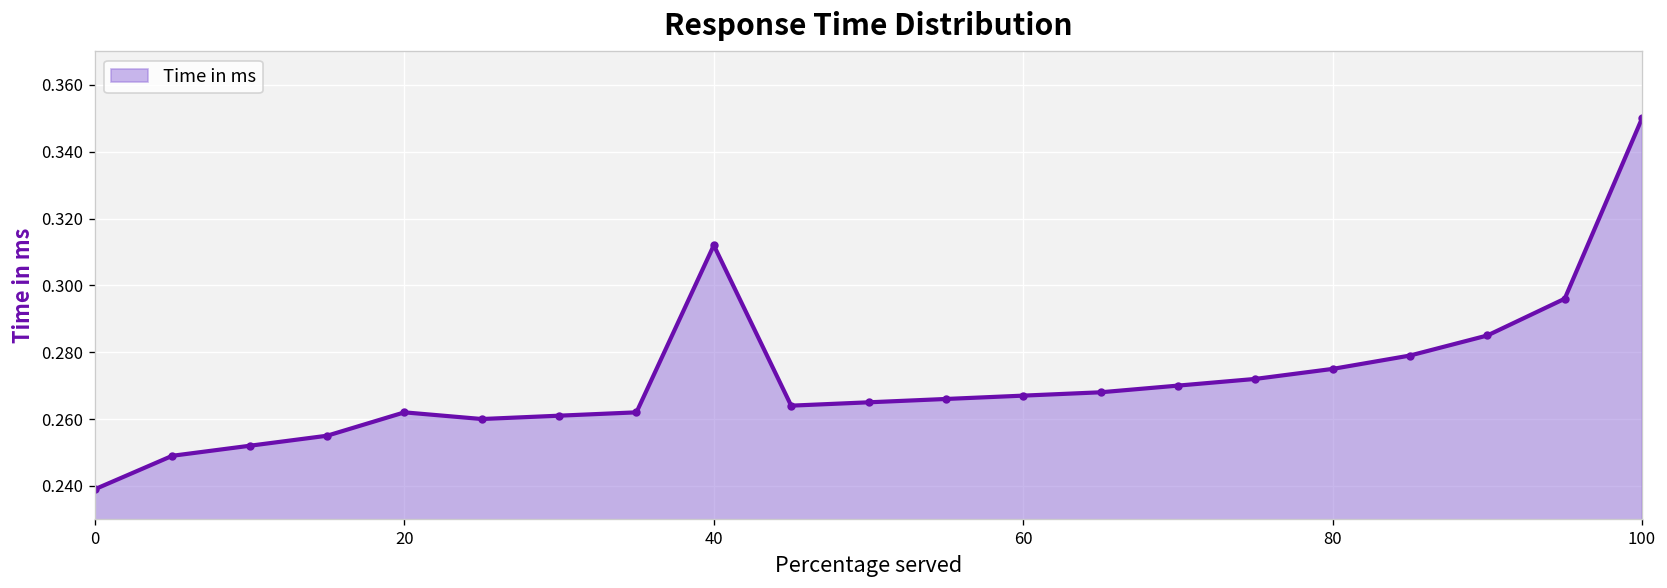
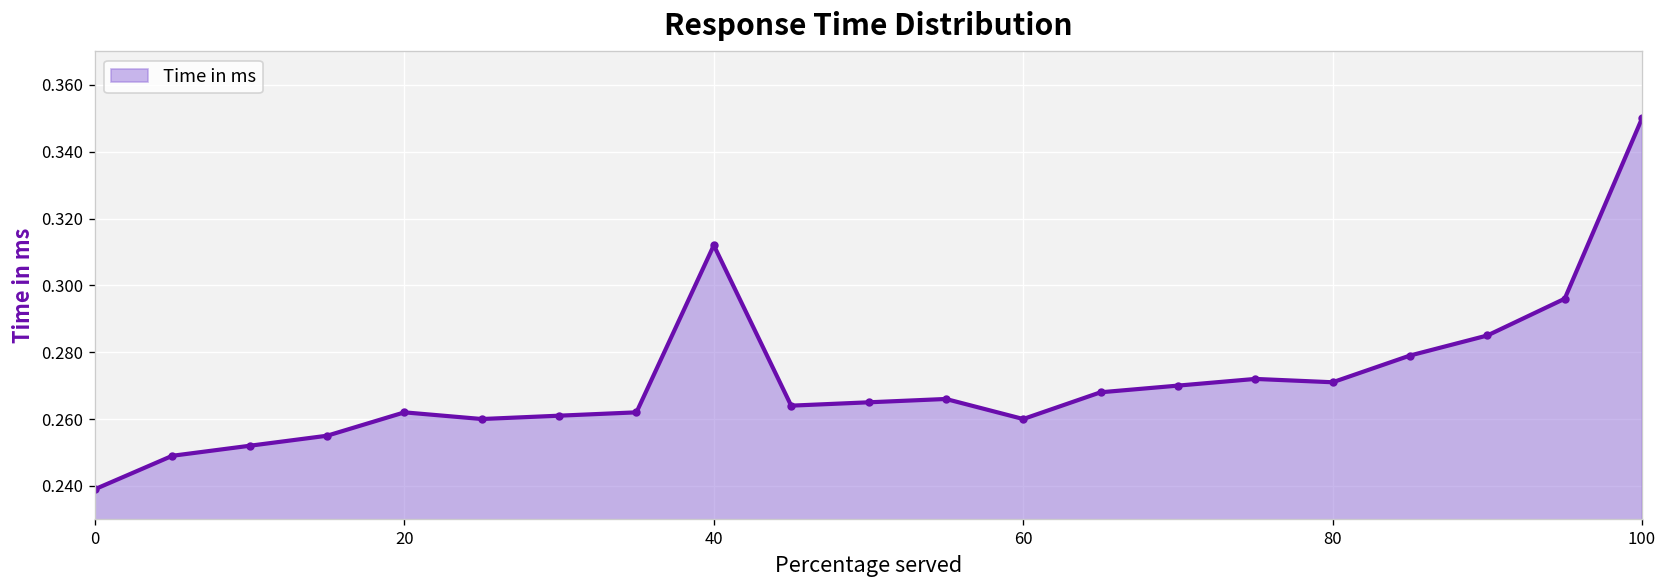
  {
    "0": 0.239,
    "20": 0.262,
    "40": 0.312,
-   "60": 0.267,
-   "80": 0.275,
+   "60": 0.260,
+   "80": 0.271,
    "100": 0.350
  }
